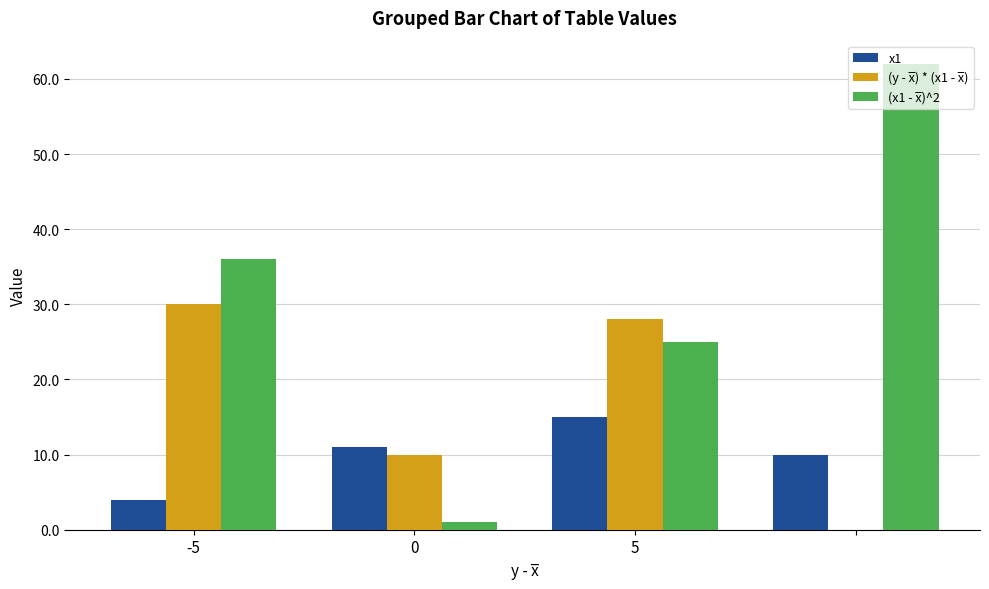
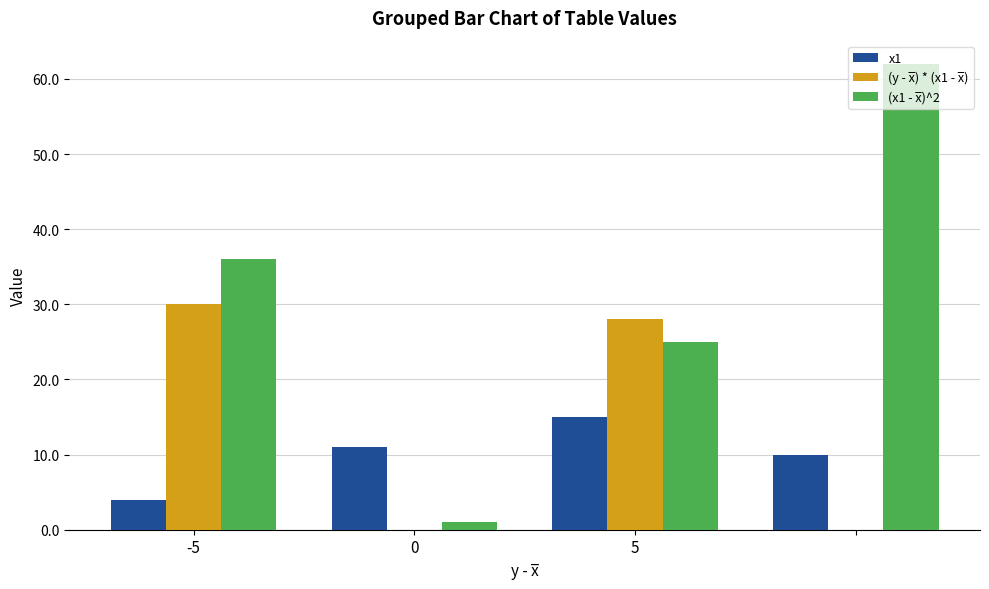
  {
    "(y - x̅) * (x1 - x̅)": {
      "-5": 30,
-     "0": 10,
+     "0": 0,
      "5": 28
    }
  }
